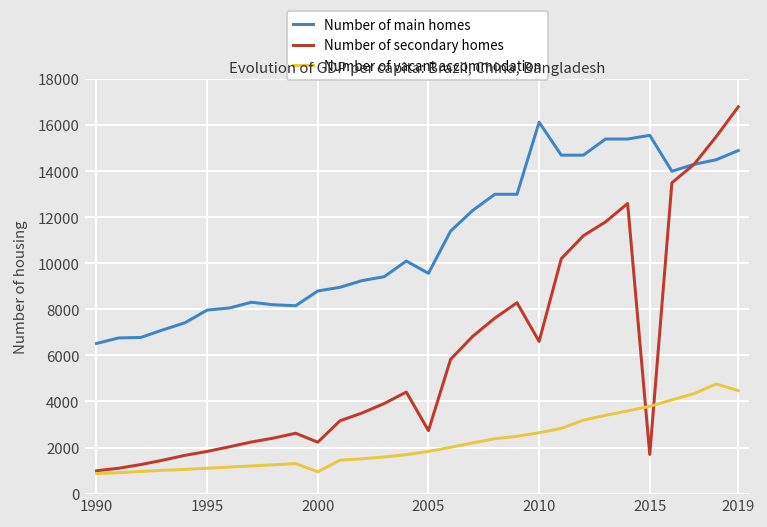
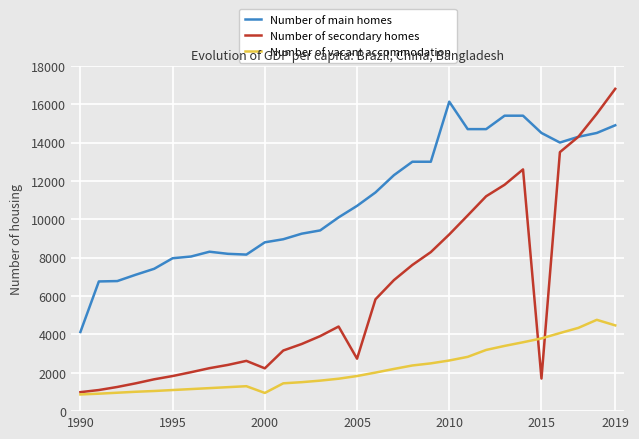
  {
    "Number of main homes": {
-     "1990": 6500,
+     "1990": 4100,
      "1995": 8000,
      "2000": 8800,
-     "2005": 9600,
+     "2005": 10700,
      "2010": 16100,
-     "2015": 15600,
+     "2015": 14500,
      "2019": 14900
    },
    "Number of secondary homes": {
      "1995": 1800,
      "2000": 2200,
      "2005": 2700,
-     "2010": 6600,
+     "2010": 9200,
      "2015": 1700,
      "2019": 16800
    },
    "Number of vacant accommodation": {
      "1995": 1100,
      "2000": 900,
      "2005": 1800,
      "2010": 2600,
      "2015": 3800,
      "2019": 4500
    }
  }
